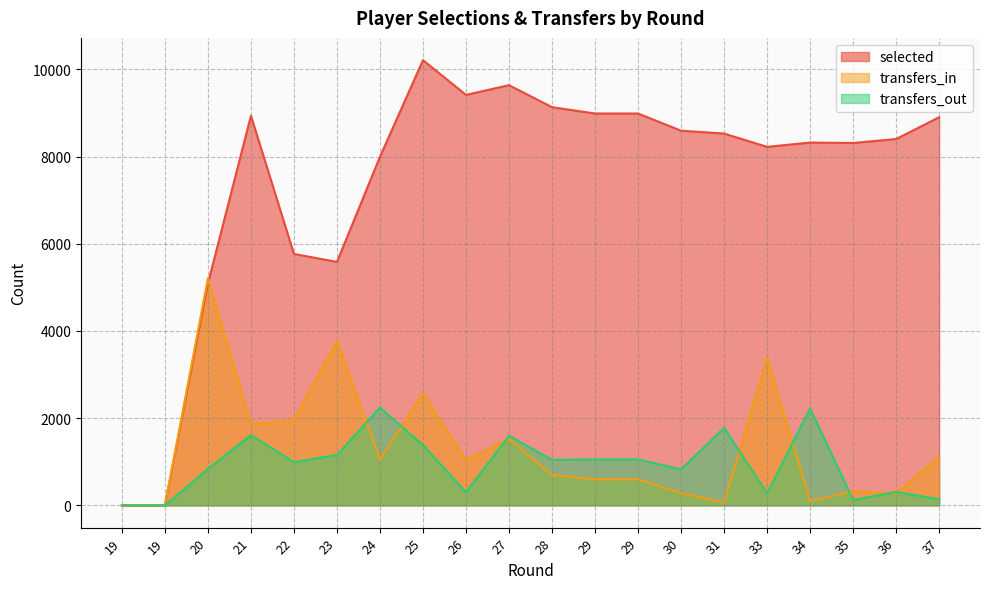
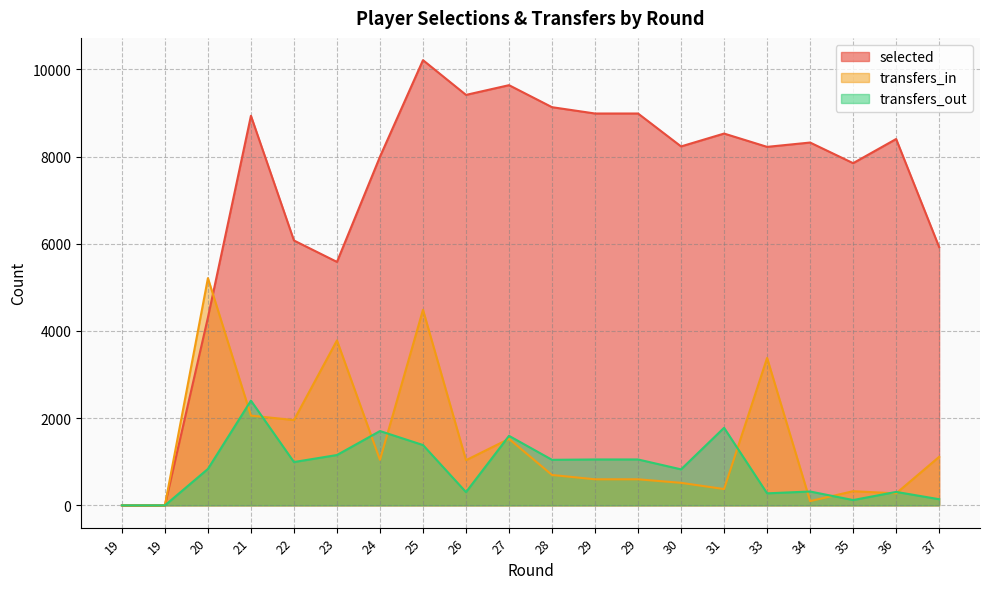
  {
    "selected": {
-     "20": 5100,
+     "20": 4300,
      "21": 8900,
-     "22": 5800,
+     "22": 6100,
      "23": 5600,
      "24": 8000,
      "25": 10200,
      "26": 9400,
      "27": 9600,
      "28": 9100,
-     "30": 8600,
+     "30": 8200,
      "31": 8500,
      "33": 8200,
      "34": 8300,
-     "35": 8300,
+     "35": 7900,
      "36": 8400,
-     "37": 8900
+     "37": 5900
    },
    "transfers_in": {
      "20": 5200,
-     "21": 1900,
+     "21": 2100,
      "22": 2000,
      "23": 3800,
      "24": 1000,
-     "25": 2600,
+     "25": 4500,
      "26": 1000,
      "27": 1500,
      "28": 700,
-     "30": 300,
-     "31": 100,
+     "30": 500,
+     "31": 400,
      "33": 3400,
      "34": 100,
      "35": 300,
      "37": 1100
    },
    "transfers_out": {
      "20": 800,
-     "21": 1600,
+     "21": 2400,
      "22": 1000,
      "23": 1200,
-     "24": 2200,
+     "24": 1700,
      "25": 1400,
      "26": 300,
      "27": 1600,
      "28": 1000,
      "30": 800,
      "31": 1800,
      "33": 300,
-     "34": 2200,
+     "34": 300,
      "35": 100,
      "37": 100
    }
  }
